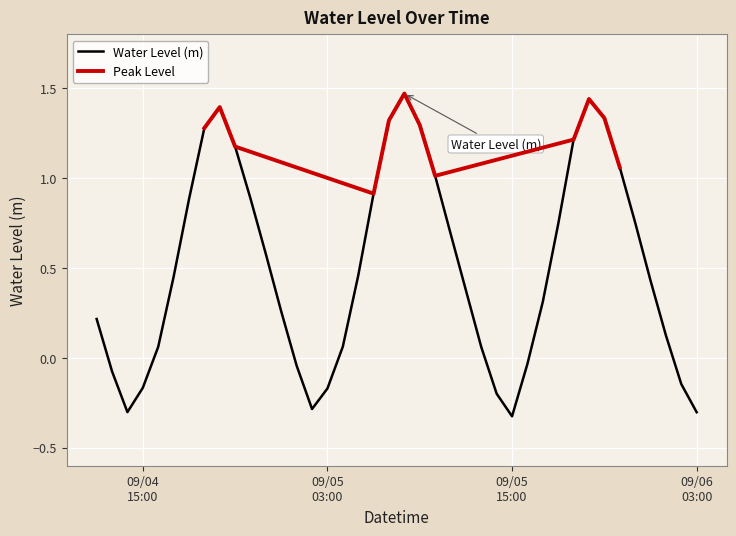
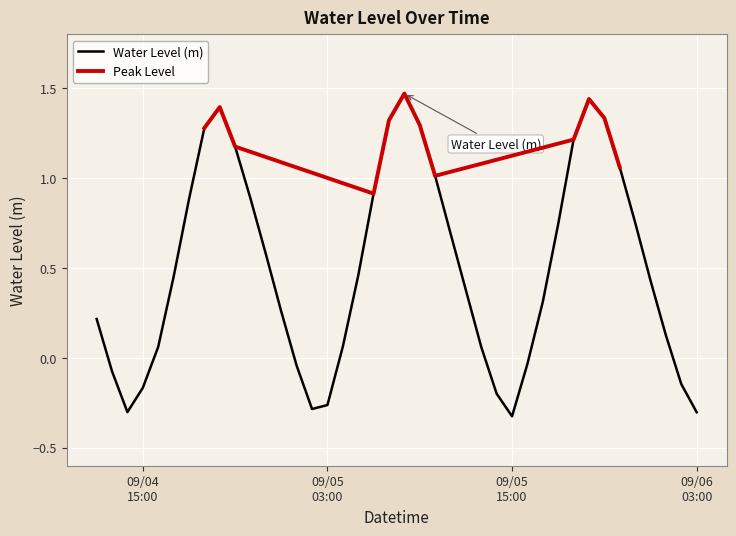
  {
    "Water Level (m)": {
      "09/04 15:00": -0.17,
-     "09/05 03:00": -0.17,
+     "09/05 03:00": -0.26,
      "09/05 15:00": -0.32,
      "09/06 03:00": -0.30
    }
  }
